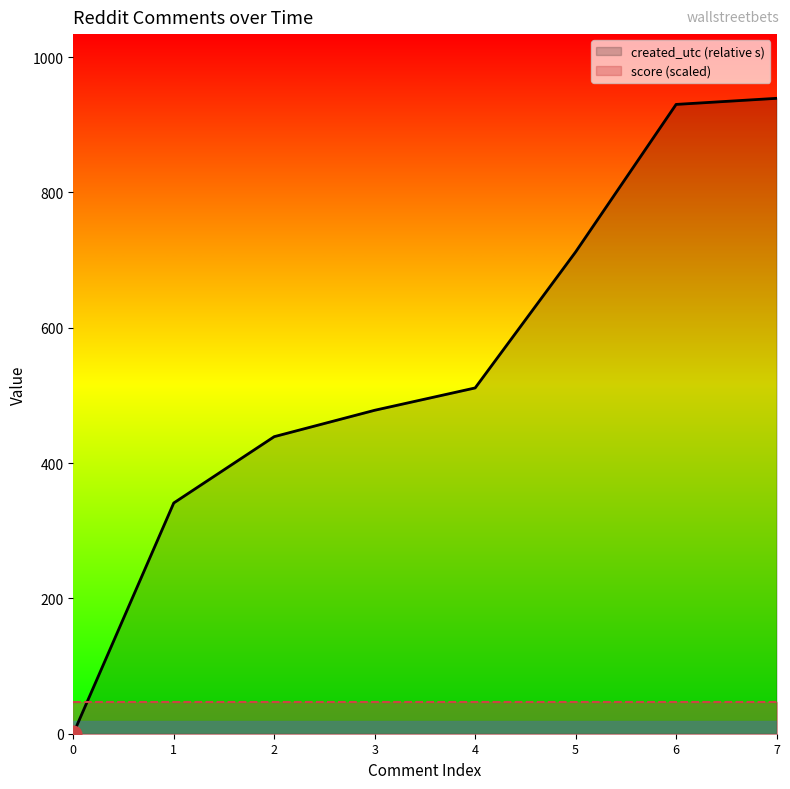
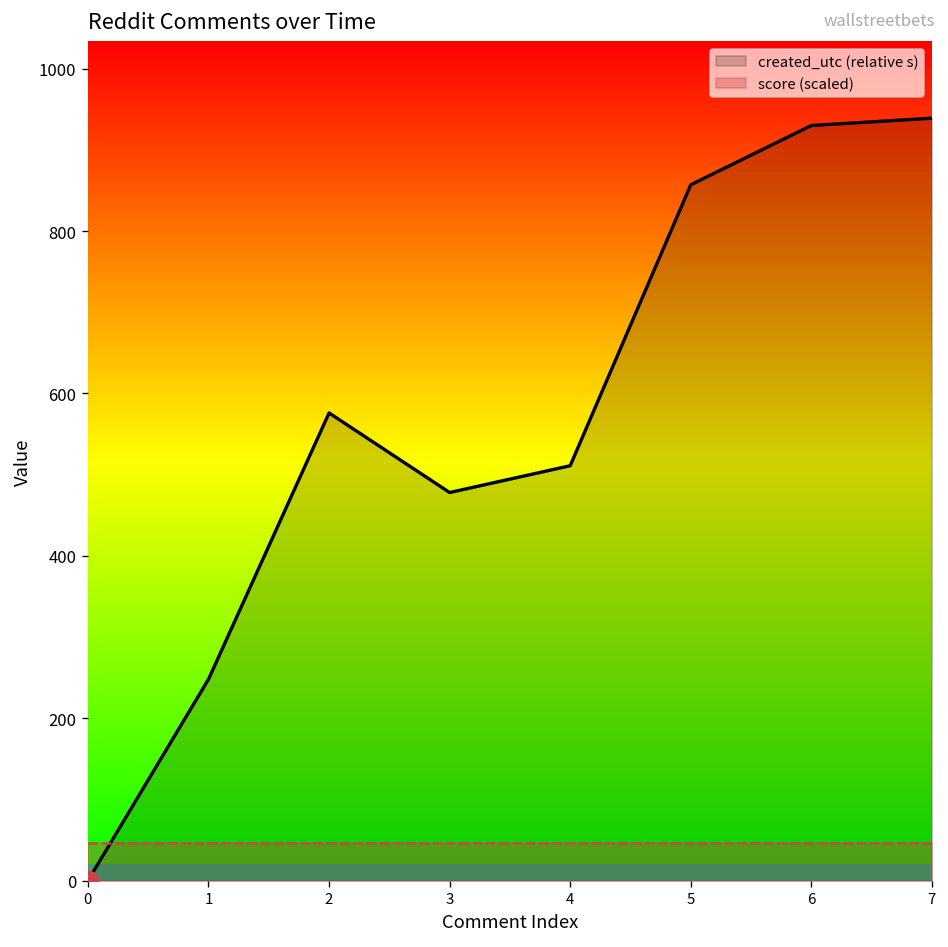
  {
    "created_utc (relative s)": {
-     "1": 340,
-     "2": 440,
+     "1": 250,
+     "2": 580,
      "3": 480,
      "4": 510,
-     "5": 710,
+     "5": 860,
      "6": 930,
      "7": 940
    }
  }
